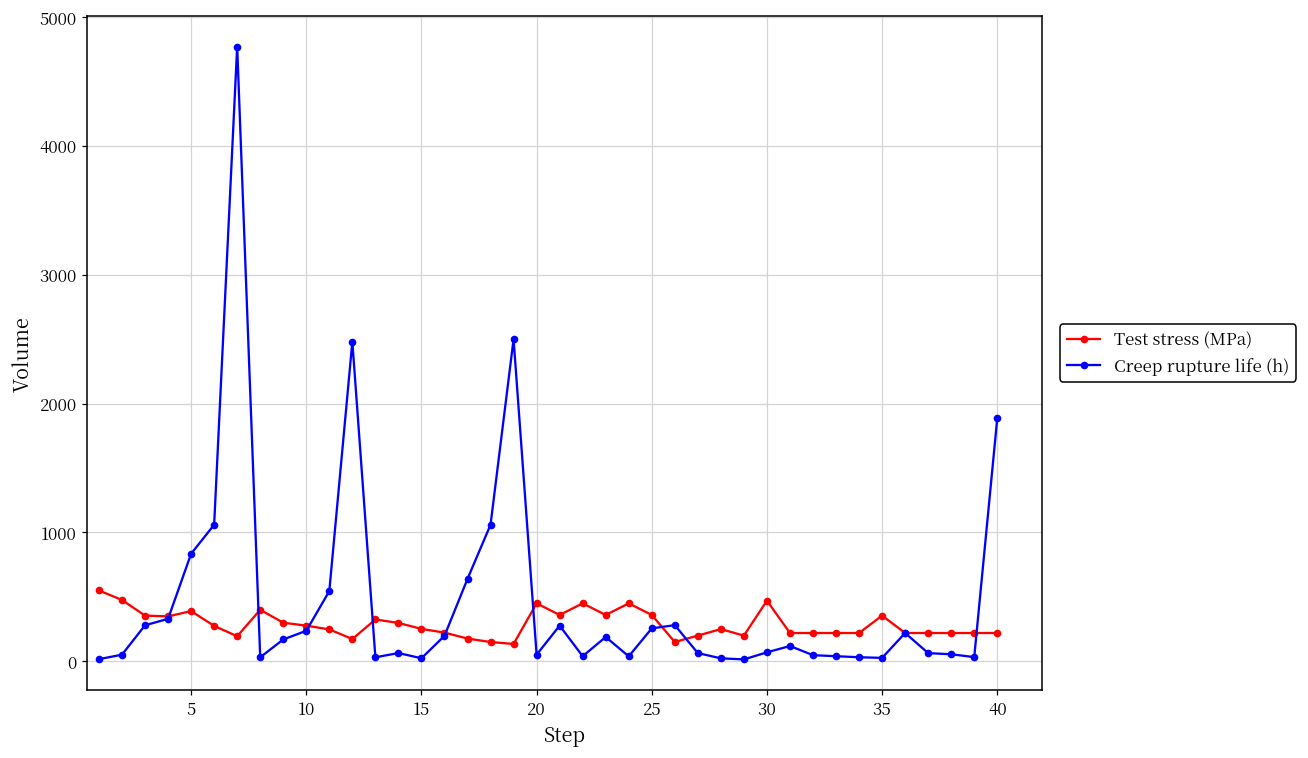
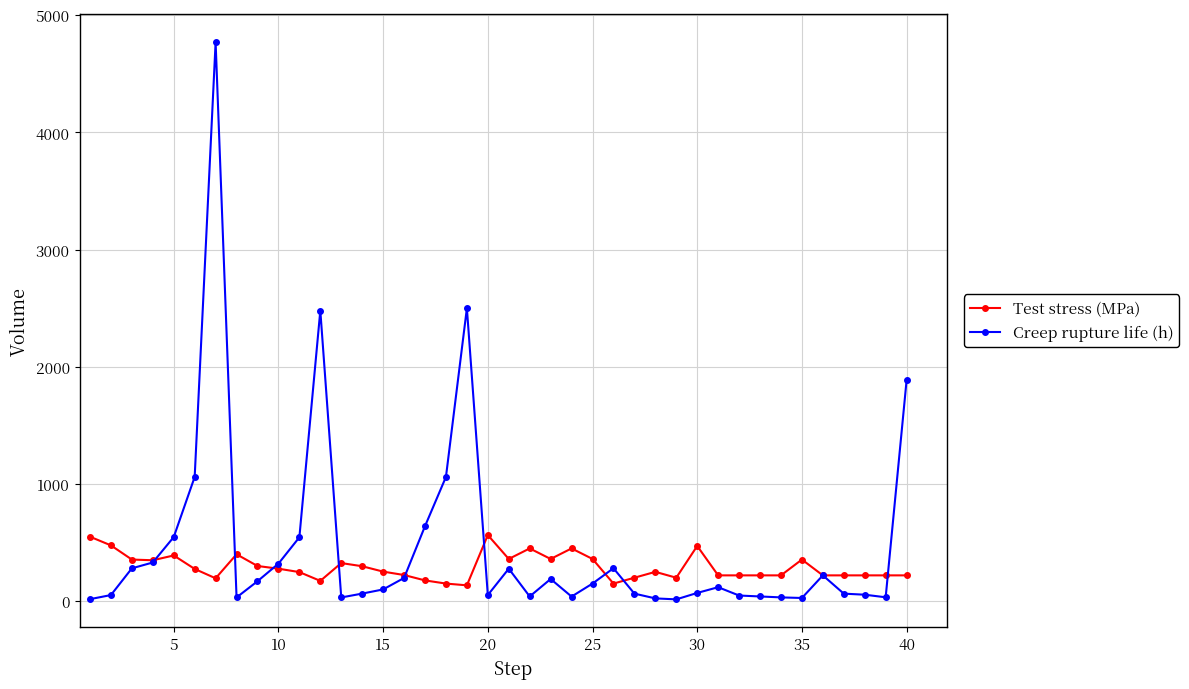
  {
    "Test stress (MPa)": {
      "5": 390,
      "10": 280,
      "15": 250,
-     "20": 450,
+     "20": 560,
      "25": 360,
      "30": 470,
      "35": 360,
      "40": 220
    },
    "Creep rupture life (h)": {
-     "5": 840,
-     "10": 240,
-     "15": 20,
+     "5": 550,
+     "10": 320,
+     "15": 100,
      "20": 50,
-     "25": 260,
+     "25": 150,
      "30": 70,
      "35": 30,
      "40": 1890
    }
  }
